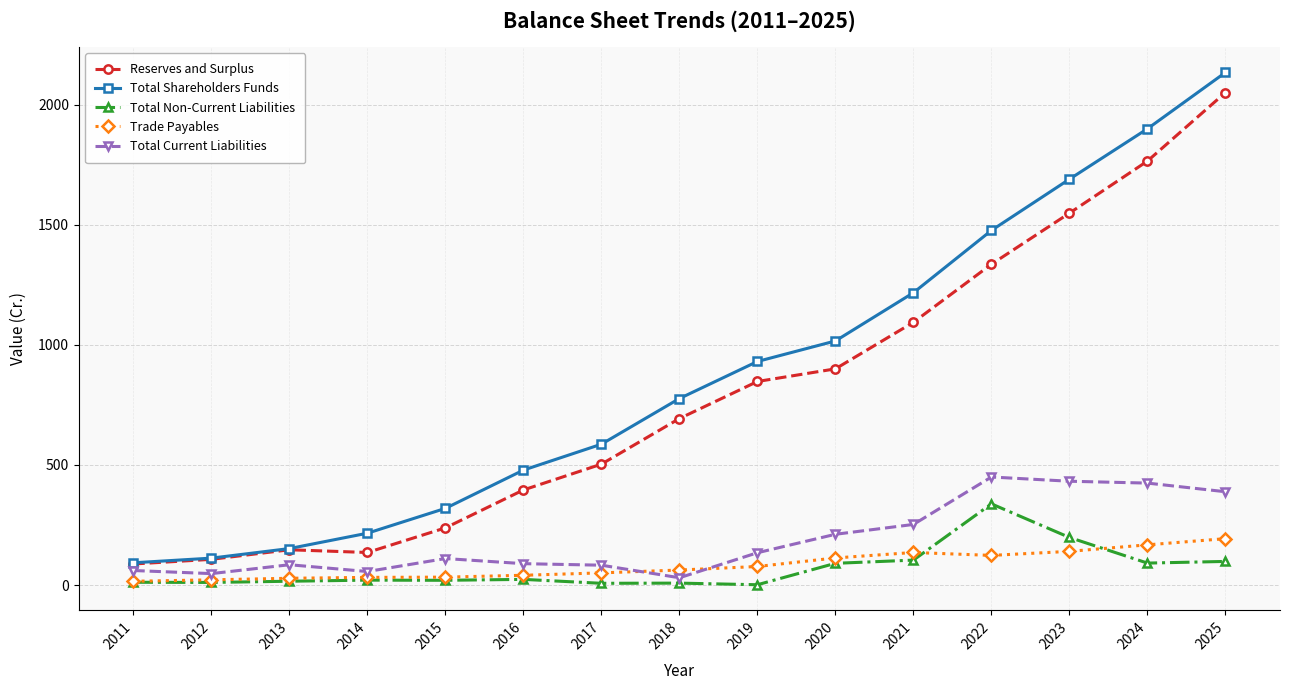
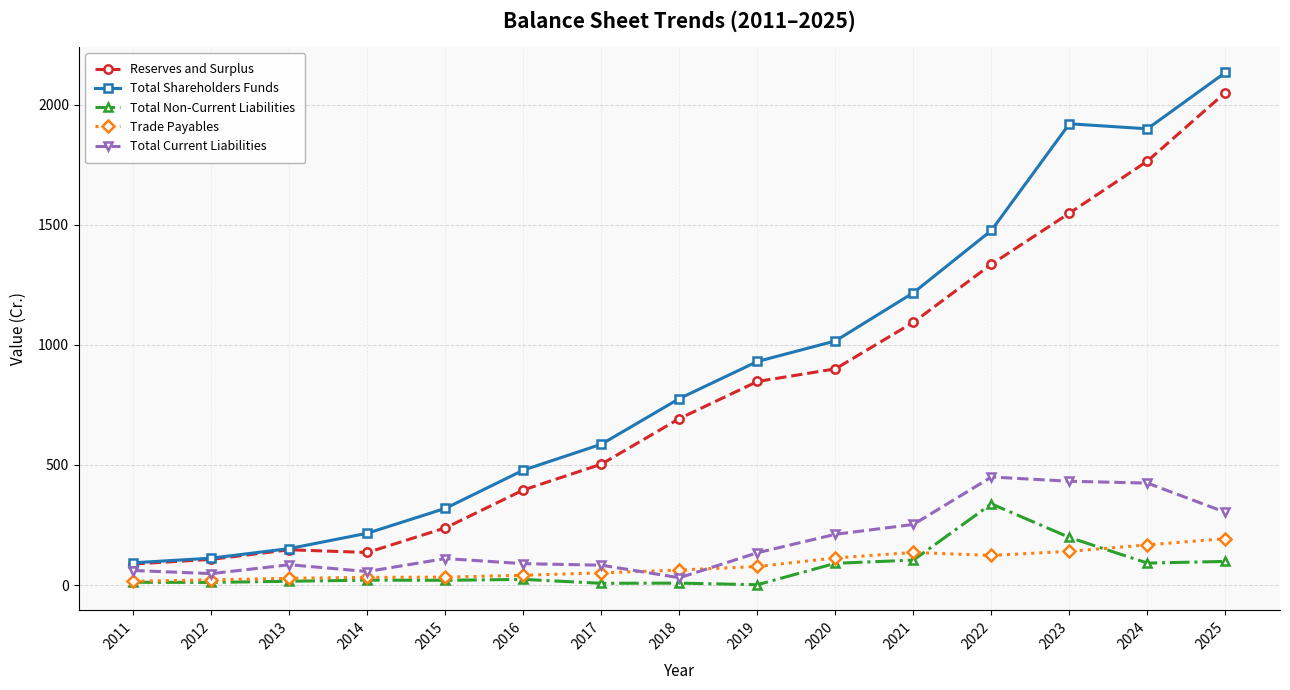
  {
    "Reserves and Surplus": {
      "2014": 140,
      "2015": 240,
      "2016": 400,
      "2017": 500,
      "2018": 690,
      "2019": 850,
      "2020": 900,
      "2021": 1090,
      "2022": 1340,
      "2023": 1550,
      "2024": 1770,
      "2025": 2050
    },
    "Total Shareholders Funds": {
      "2014": 220,
      "2015": 320,
      "2016": 480,
      "2017": 590,
      "2018": 780,
      "2019": 930,
      "2020": 1020,
      "2021": 1220,
      "2022": 1480,
-     "2023": 1690,
+     "2023": 1920,
      "2024": 1900,
      "2025": 2130
    },
    "Total Non-Current Liabilities": {
      "2012": 10,
      "2013": 20,
      "2014": 20,
      "2015": 20,
      "2016": 20,
      "2017": 10,
      "2018": 10,
      "2019": 0,
      "2020": 90,
      "2021": 100,
      "2022": 340,
      "2023": 200,
      "2024": 90,
      "2025": 100
    },
    "Trade Payables": {
      "2012": 20,
      "2013": 30,
      "2014": 30,
      "2015": 30,
      "2016": 40,
      "2017": 50,
      "2018": 60,
      "2019": 80,
      "2020": 110,
      "2021": 140,
      "2022": 120,
      "2023": 140,
      "2024": 170,
      "2025": 190
    },
    "Total Current Liabilities": {
      "2011": 60,
      "2012": 50,
      "2013": 80,
      "2014": 60,
      "2015": 110,
      "2016": 90,
      "2017": 80,
      "2018": 30,
      "2019": 130,
      "2020": 210,
      "2021": 250,
      "2022": 450,
      "2023": 430,
      "2024": 420,
-     "2025": 390
+     "2025": 300
    }
  }
